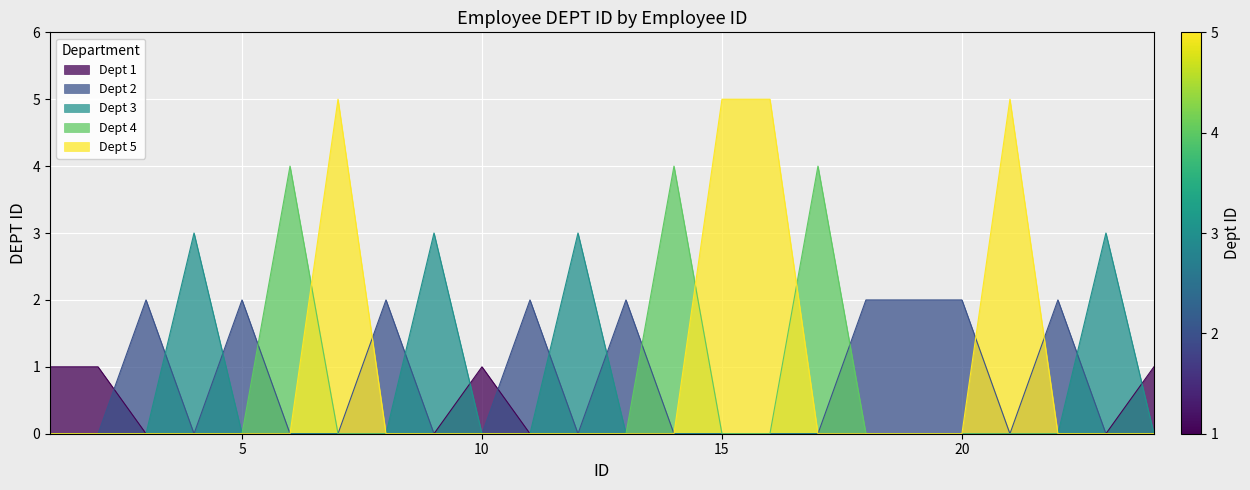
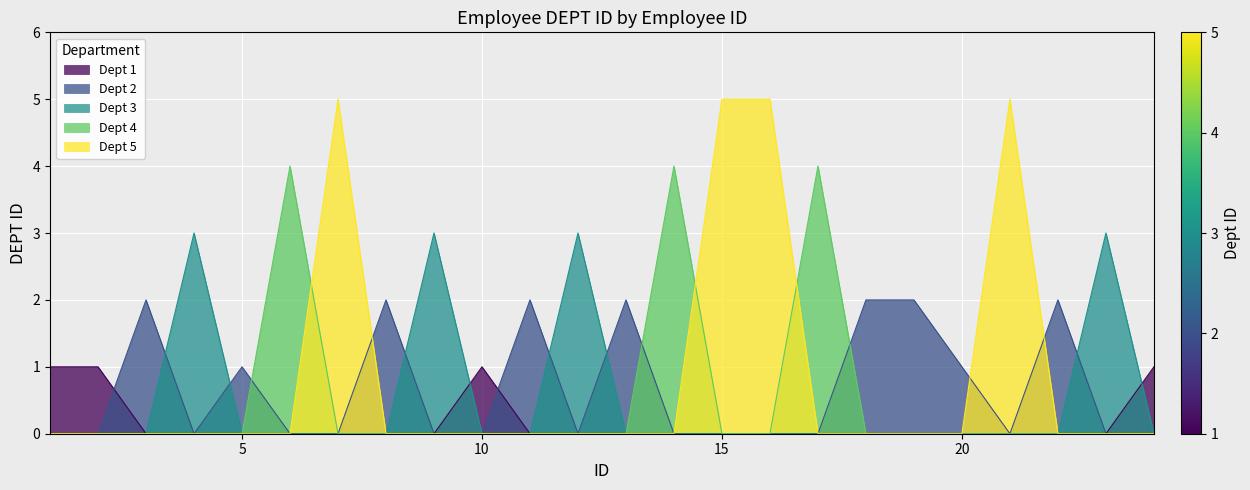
  {
    "Dept 1": {
      "10": 1
    },
    "Dept 2": {
-     "5": 2,
-     "20": 2
+     "5": 1,
+     "20": 1
    },
    "Dept 5": {
      "15": 5
    }
  }
